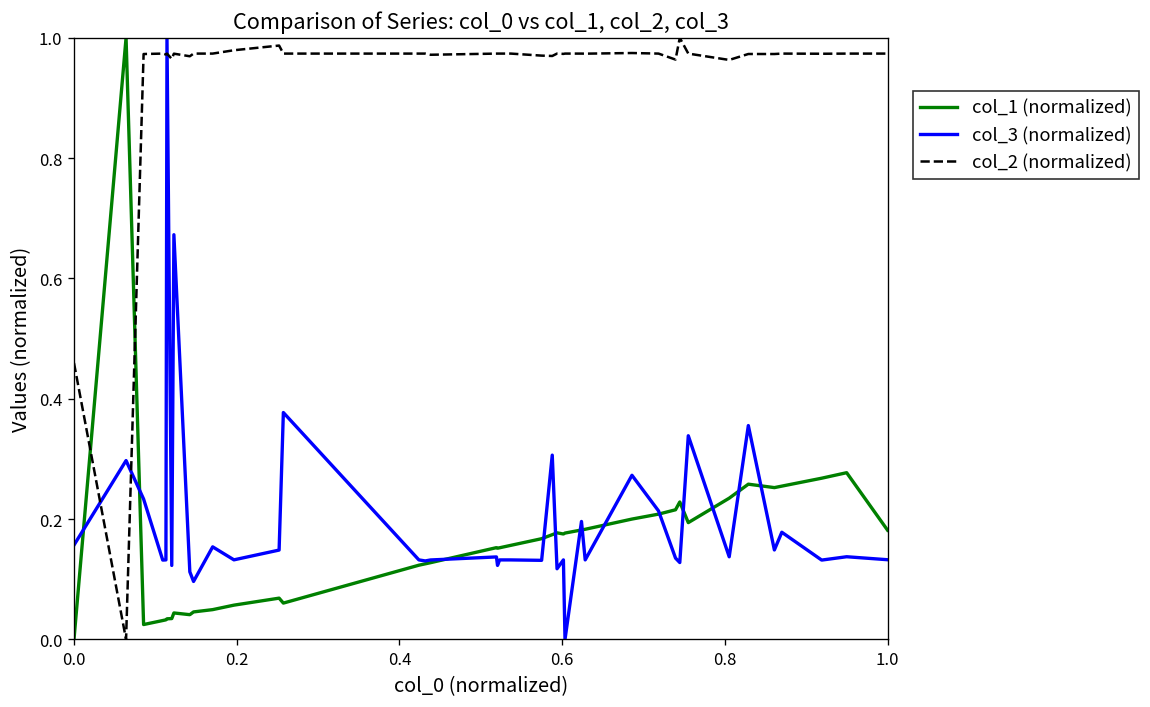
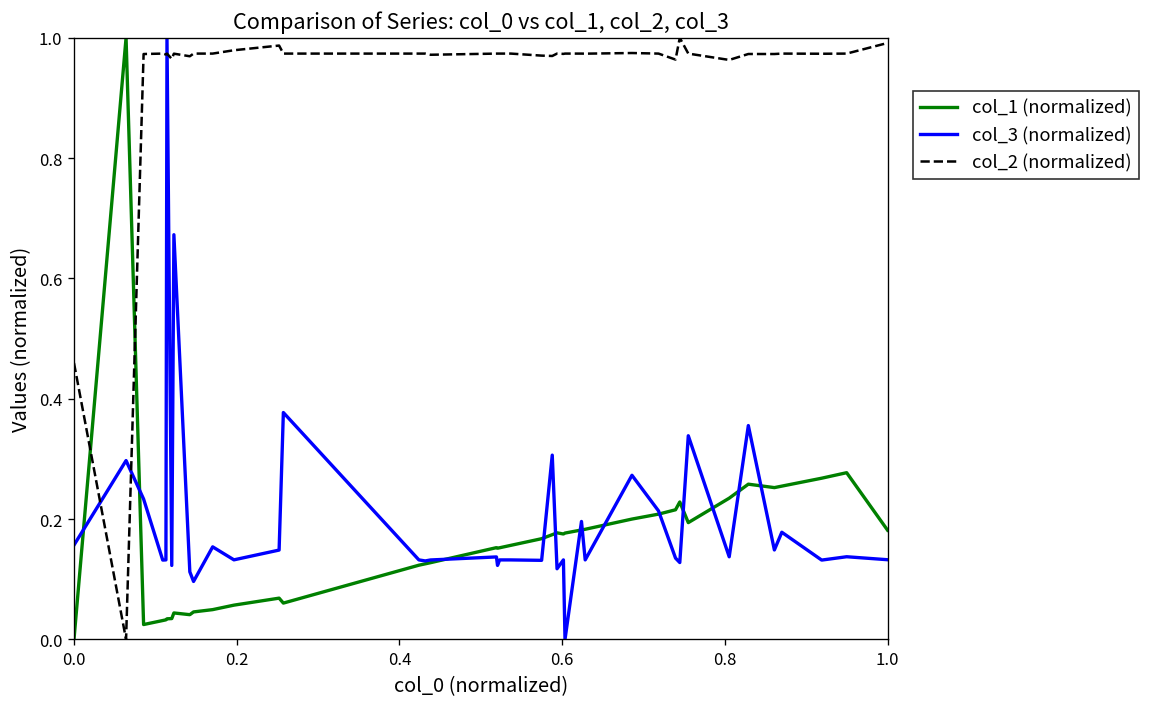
  {
    "col_1 (normalized)": {
      "0.0": 0.00,
      "1.0": 0.18
    },
    "col_3 (normalized)": {
      "0.0": 0.16,
      "1.0": 0.13
    },
    "col_2 (normalized)": {
      "0.0": 0.46,
-     "1.0": 0.97
+     "1.0": 0.99
    }
  }
